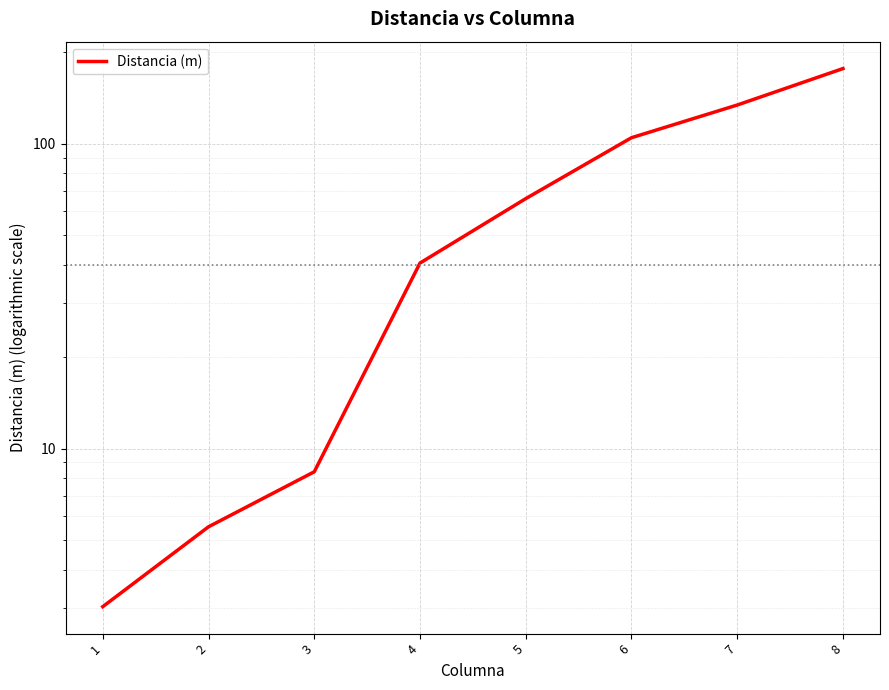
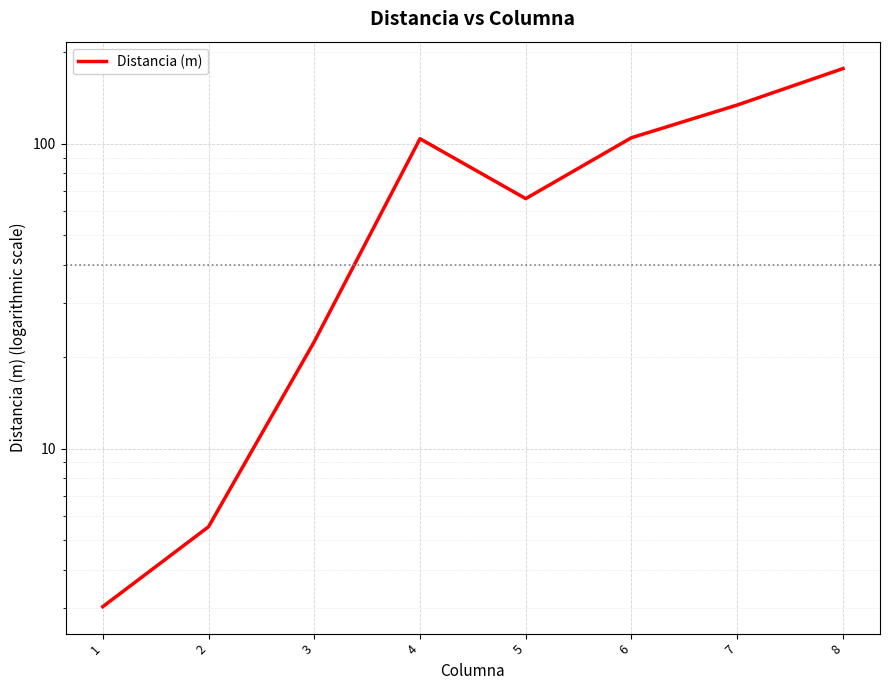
  {
    "1": 3.0,
    "2": 5.5,
-   "3": 8.4,
-   "4": 41,
+   "3": 22,
+   "4": 104,
    "5": 66,
    "6": 105,
    "7": 130,
    "8": 180
  }
